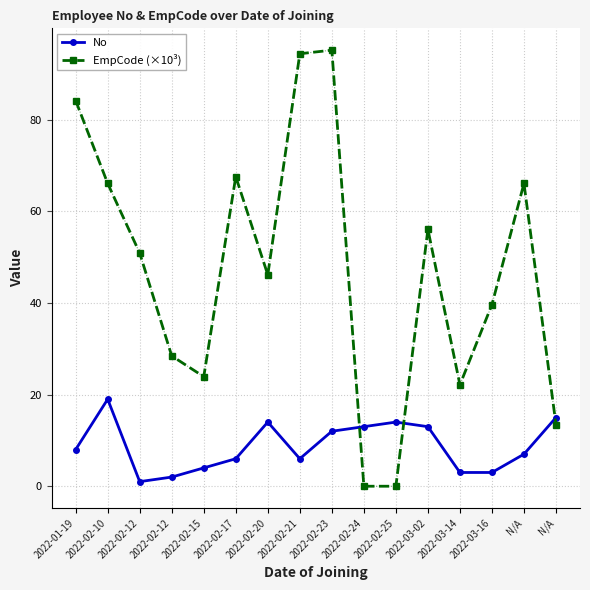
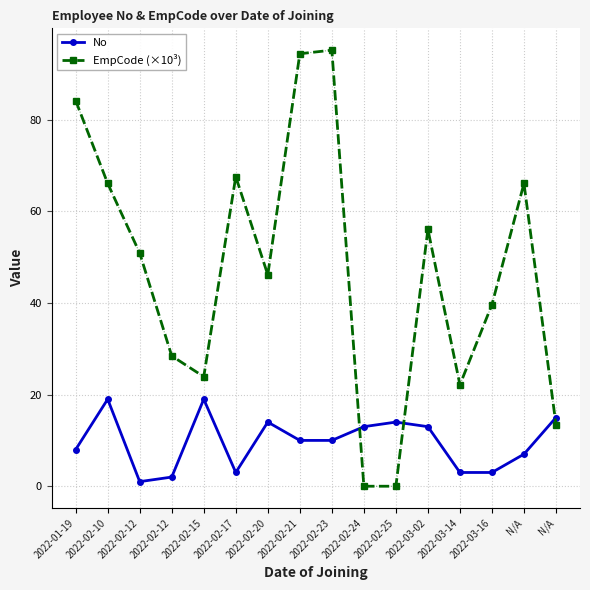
  {
    "No": {
      "2022-01-19": 8,
      "2022-02-10": 19,
-     "2022-02-15": 4,
-     "2022-02-17": 6,
+     "2022-02-15": 19,
+     "2022-02-17": 3,
      "2022-02-20": 14,
-     "2022-02-21": 6,
-     "2022-02-23": 12,
+     "2022-02-21": 10,
+     "2022-02-23": 10,
      "2022-02-24": 13,
      "2022-02-25": 14,
      "2022-03-02": 13,
      "2022-03-14": 3,
      "2022-03-16": 3
    },
    "EmpCode (×10³)": {
      "2022-01-19": 84,
      "2022-02-10": 66,
      "2022-02-15": 24,
      "2022-02-17": 68,
      "2022-02-20": 46,
      "2022-02-21": 94,
      "2022-02-23": 95,
      "2022-02-24": 0,
      "2022-02-25": 0,
      "2022-03-02": 56,
      "2022-03-14": 22,
      "2022-03-16": 40
    }
  }
